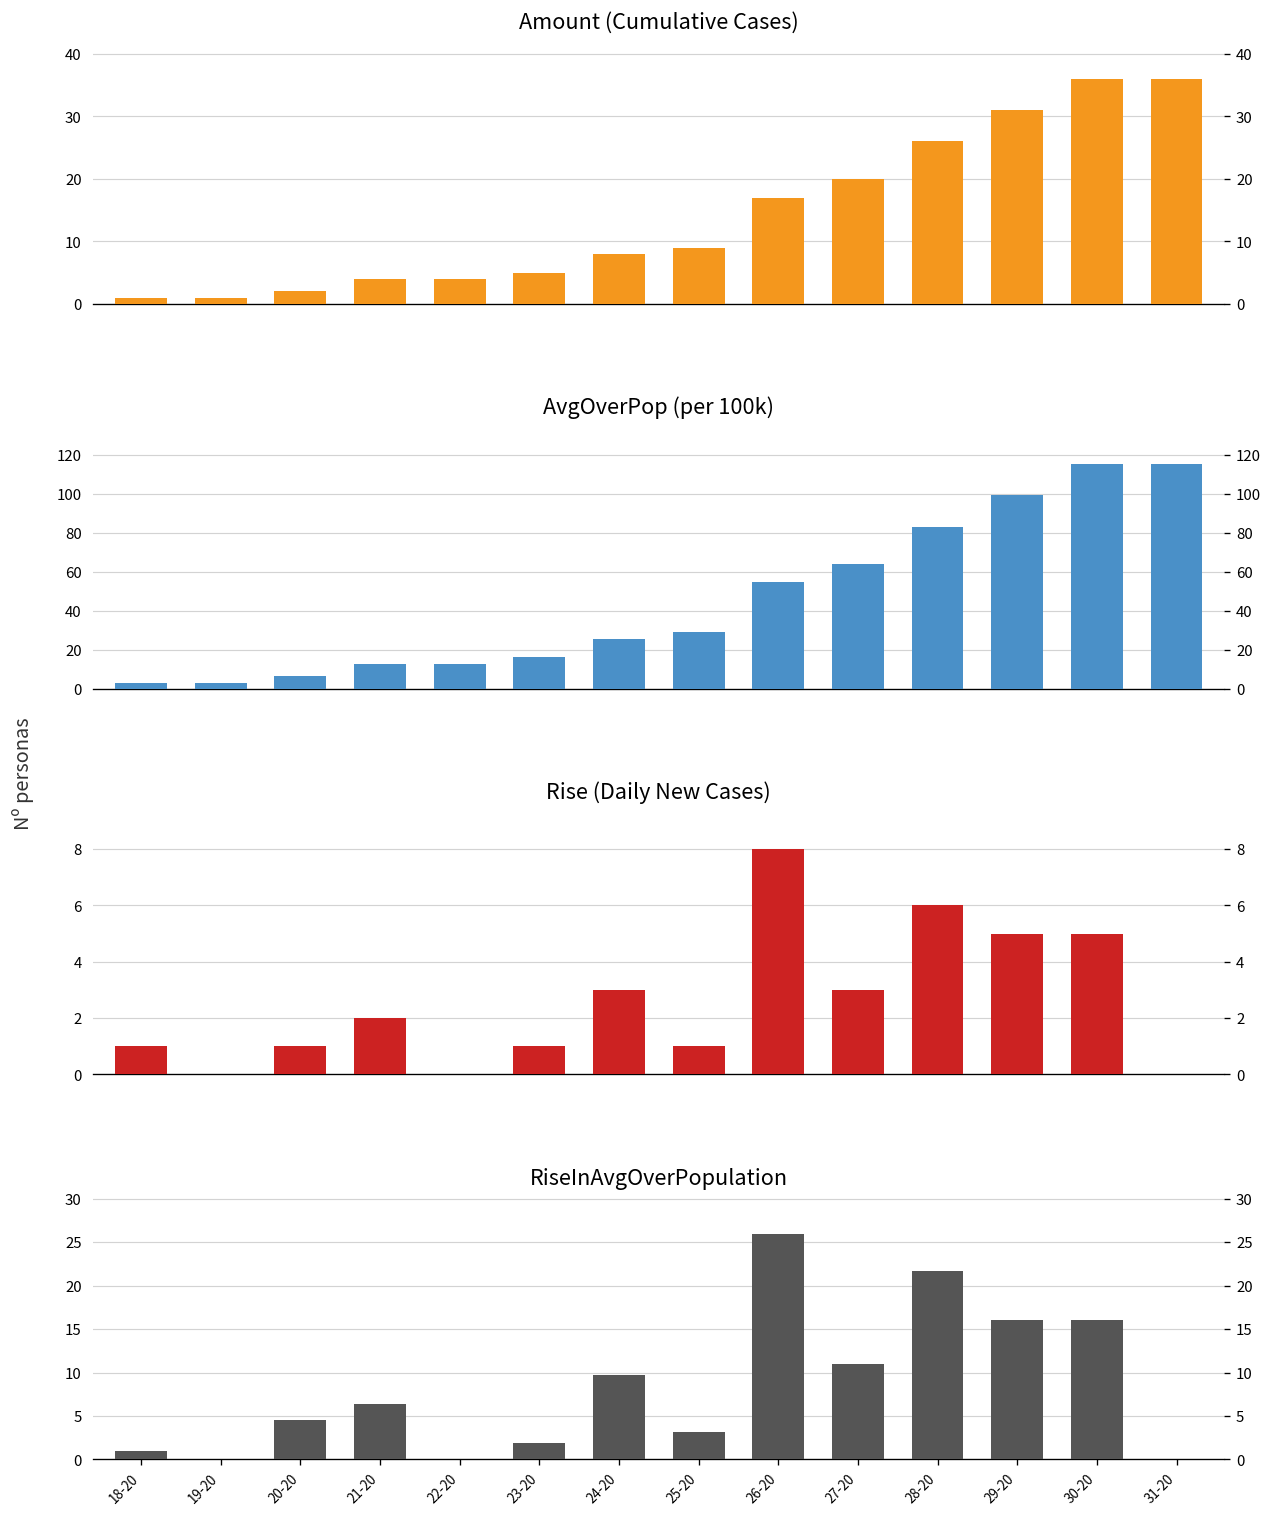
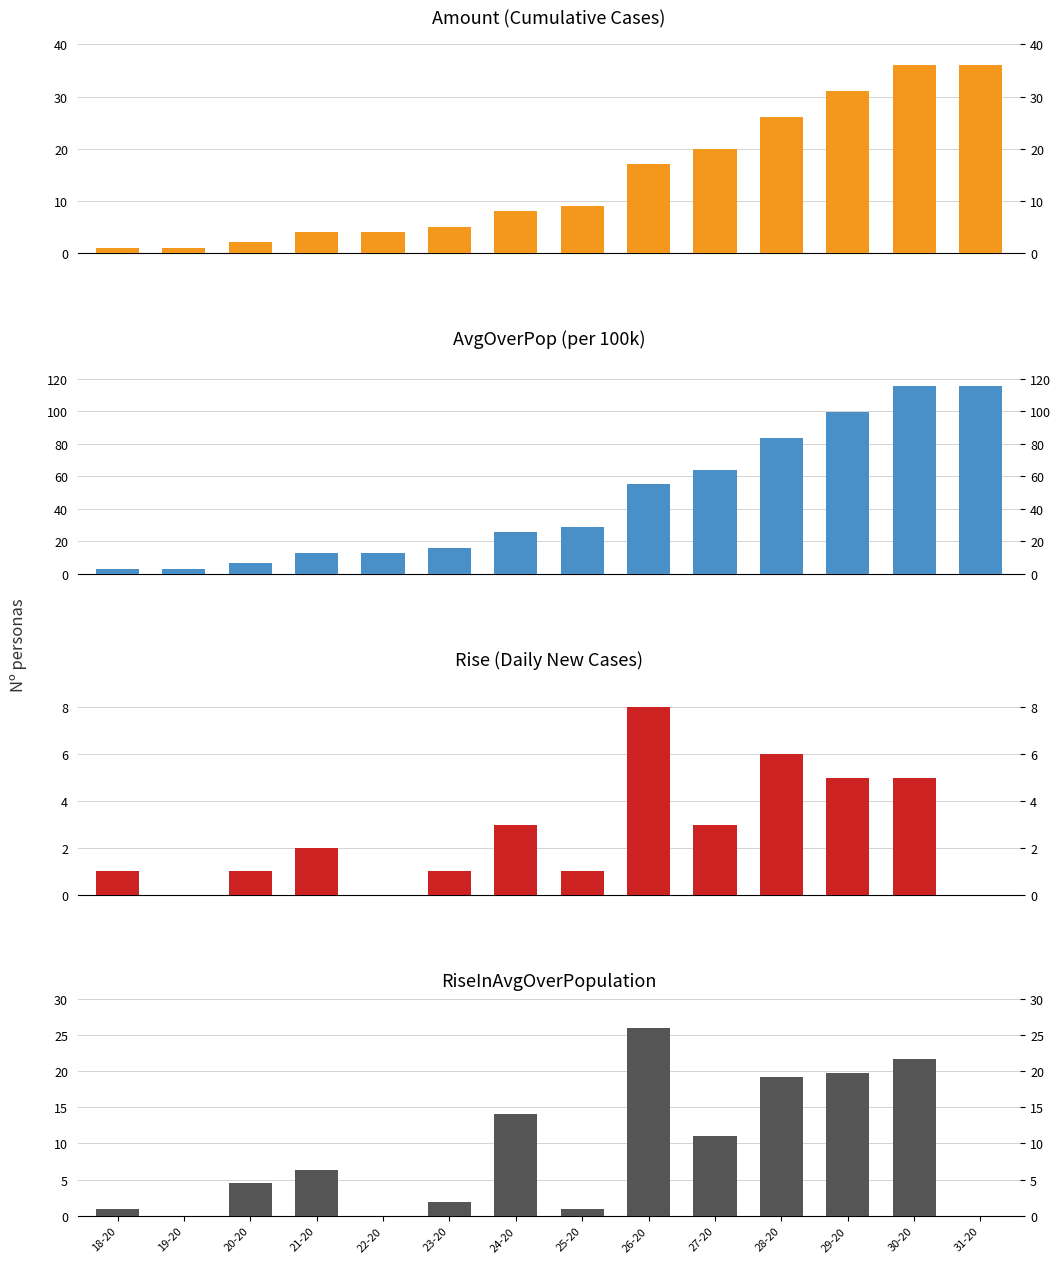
  {
    "RiseInAvgOverPopulation": {
      "18-20": 1,
      "19-20": 0,
      "20-20": 5,
      "21-20": 6,
      "22-20": 0,
      "23-20": 2,
-     "24-20": 10,
-     "25-20": 3,
+     "24-20": 14,
+     "25-20": 1,
      "26-20": 26,
      "27-20": 11,
-     "28-20": 22,
-     "29-20": 16,
-     "30-20": 16,
+     "28-20": 19,
+     "29-20": 20,
+     "30-20": 22,
      "31-20": 0
    }
  }
